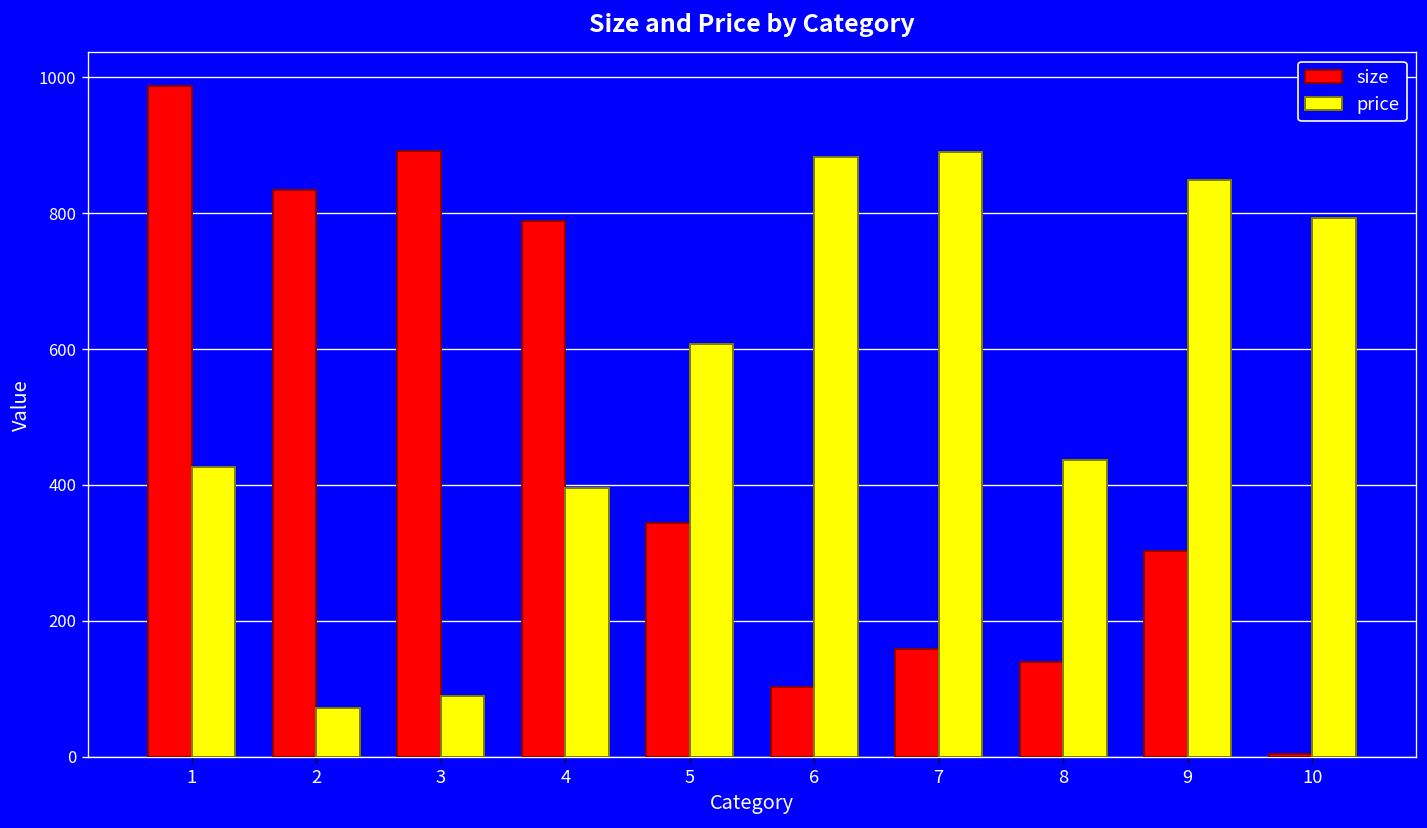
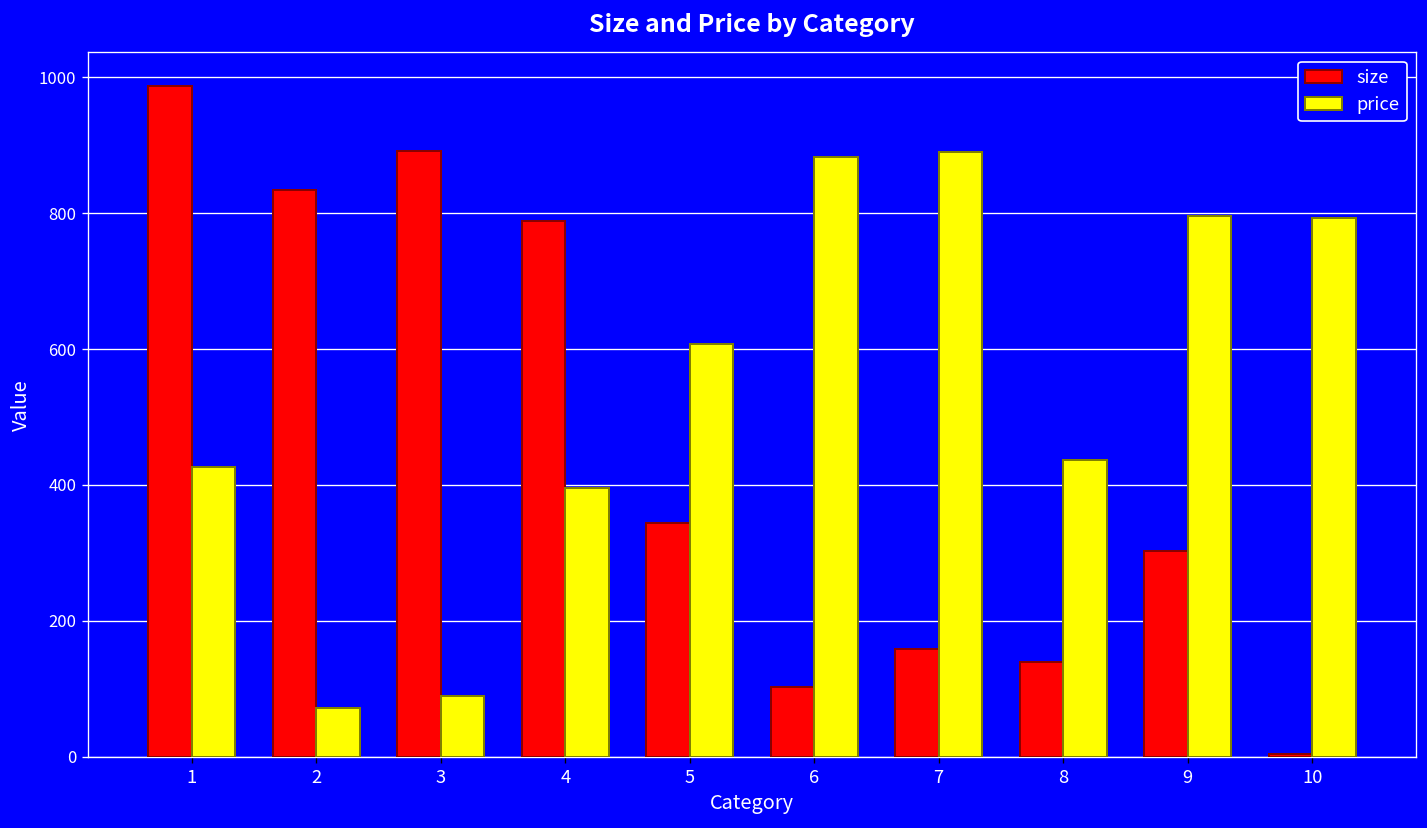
  {
    "size": {
      "1": 990,
      "2": 830,
      "3": 890,
      "4": 790,
      "5": 340,
      "6": 100,
      "7": 160,
      "8": 140,
      "9": 300
    },
    "price": {
      "1": 430,
      "2": 70,
      "3": 90,
      "4": 400,
      "5": 610,
      "6": 880,
      "7": 890,
      "8": 440,
-     "9": 850,
+     "9": 800,
      "10": 790
    }
  }
